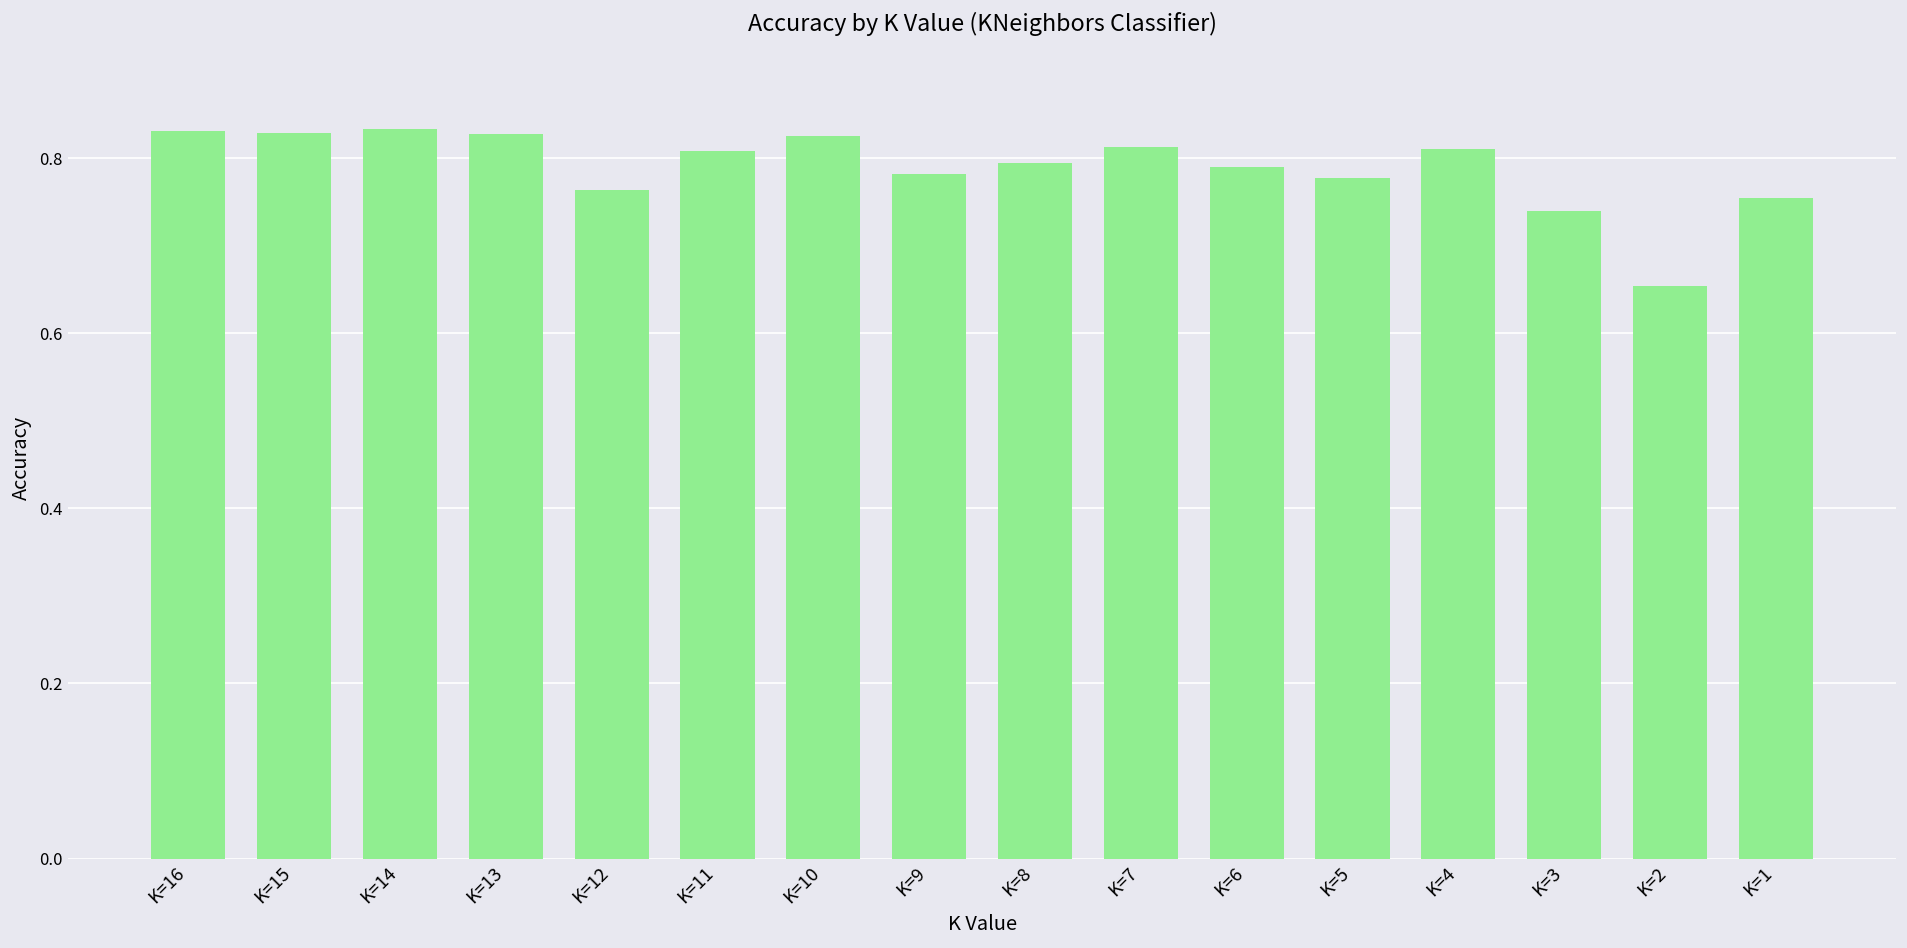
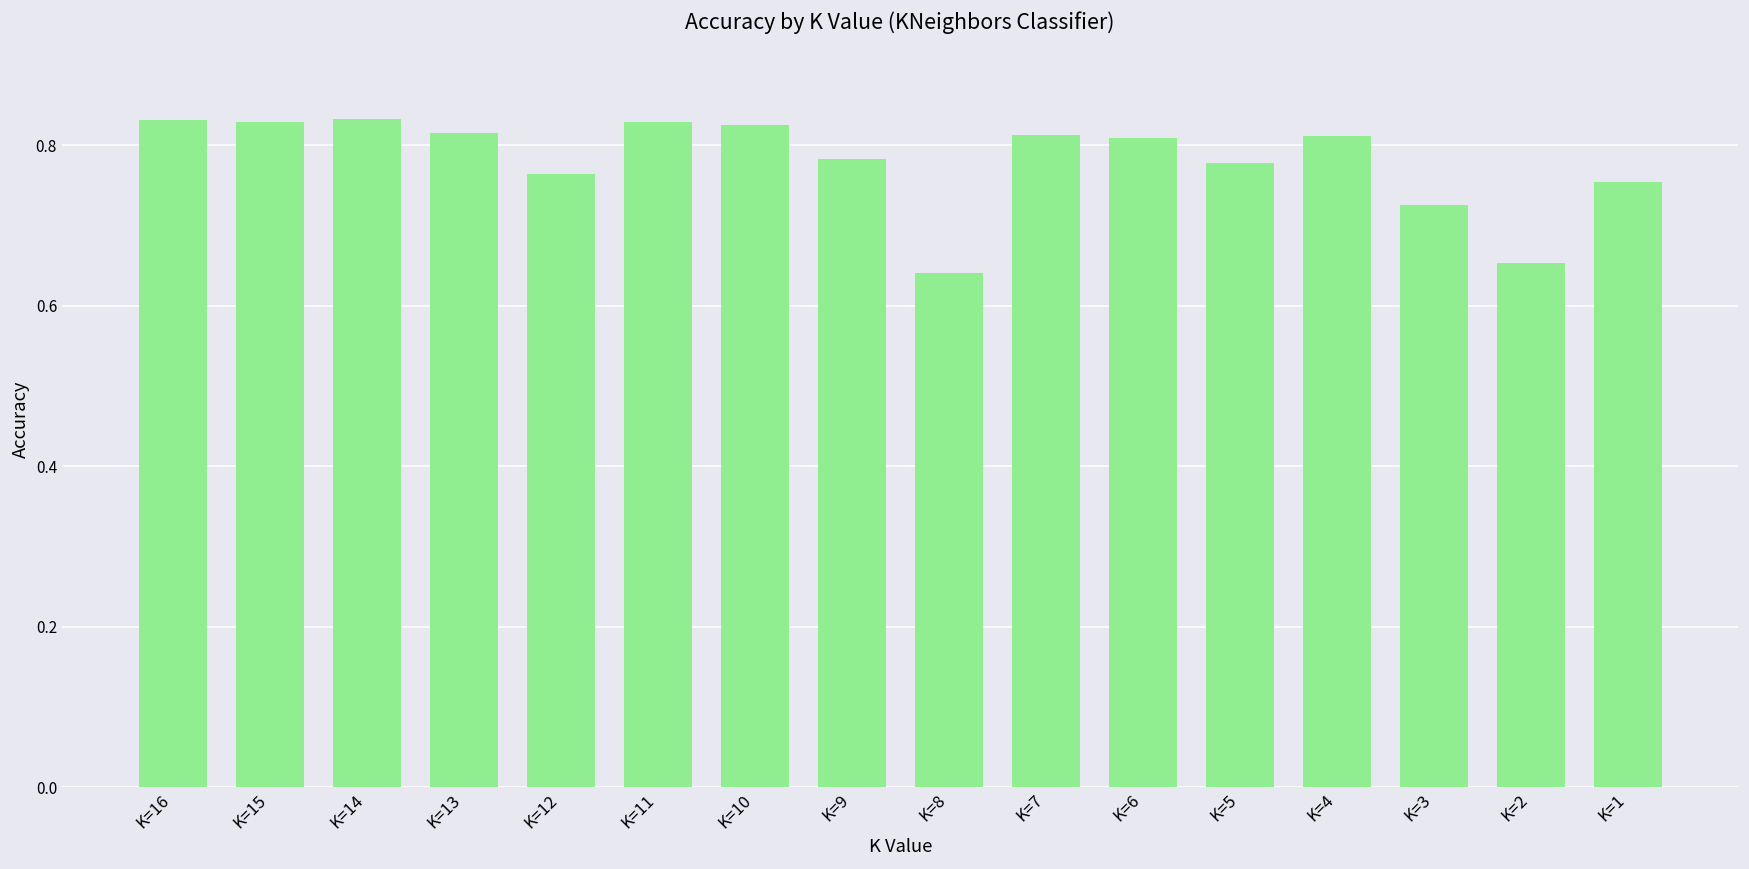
  {
    "K=16": 0.83,
    "K=15": 0.83,
    "K=14": 0.83,
-   "K=13": 0.83,
+   "K=13": 0.82,
    "K=12": 0.76,
-   "K=11": 0.81,
+   "K=11": 0.83,
    "K=10": 0.83,
    "K=9": 0.78,
-   "K=8": 0.80,
+   "K=8": 0.64,
    "K=7": 0.81,
-   "K=6": 0.79,
+   "K=6": 0.81,
    "K=5": 0.78,
    "K=4": 0.81,
-   "K=3": 0.74,
+   "K=3": 0.73,
    "K=2": 0.65,
    "K=1": 0.75
  }
